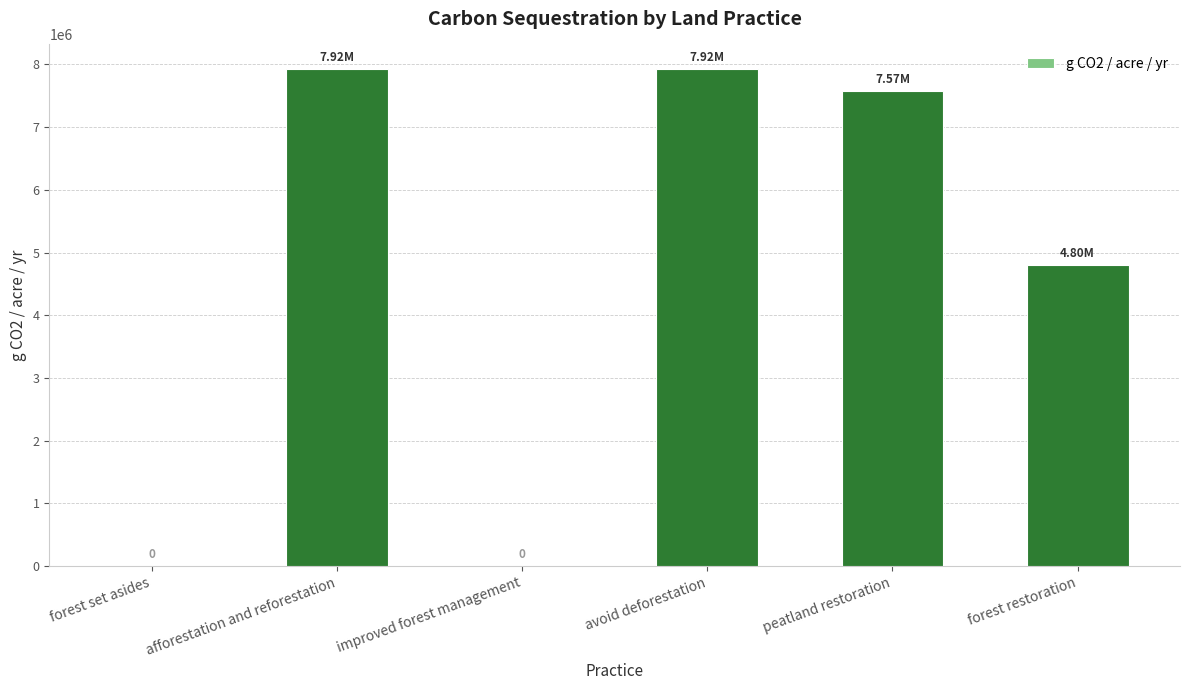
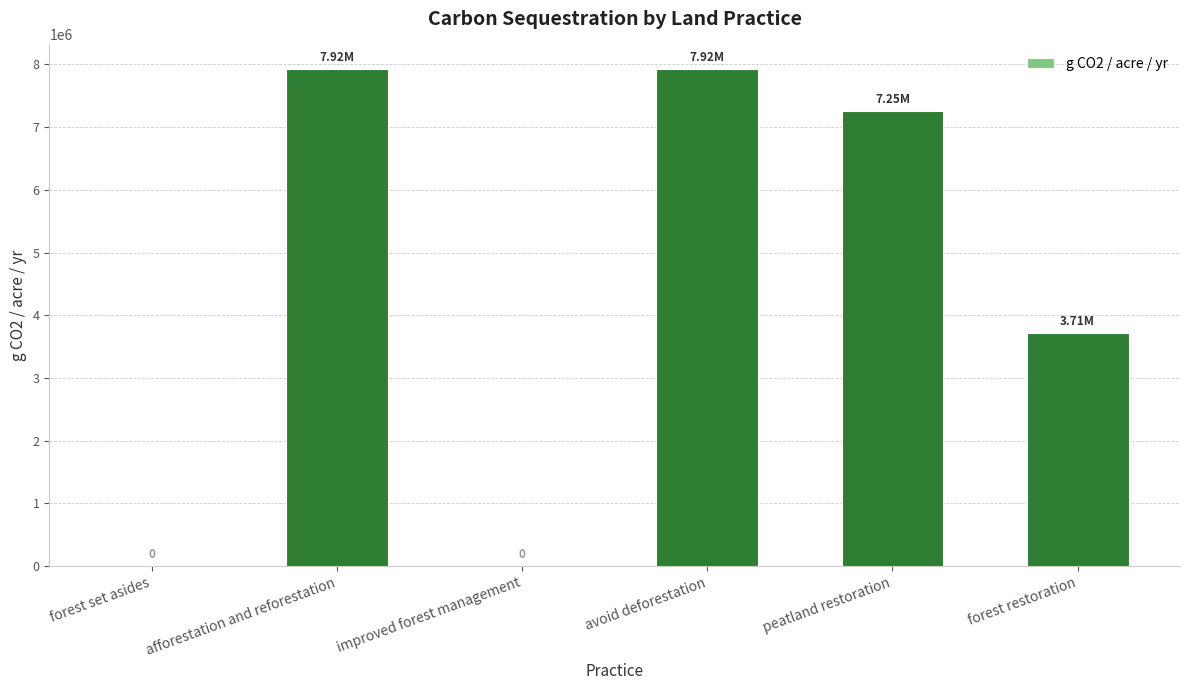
  {
    "forest set asides": "0",
    "afforestation and reforestation": "7.92M",
    "improved forest management": "0",
    "avoid deforestation": "7.92M",
-   "peatland restoration": "7.57M",
-   "forest restoration": "4.80M"
+   "peatland restoration": "7.25M",
+   "forest restoration": "3.71M"
  }
